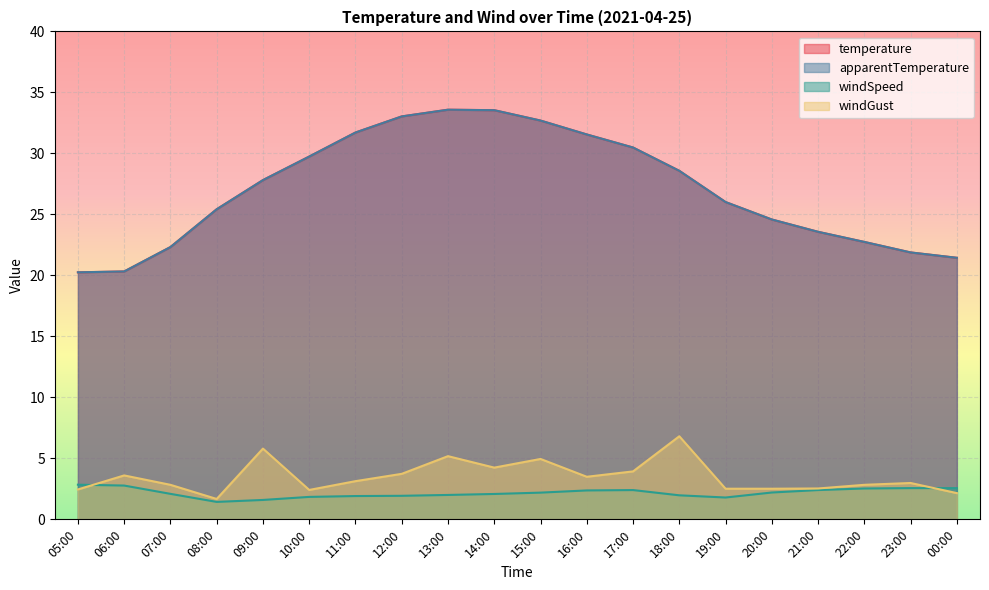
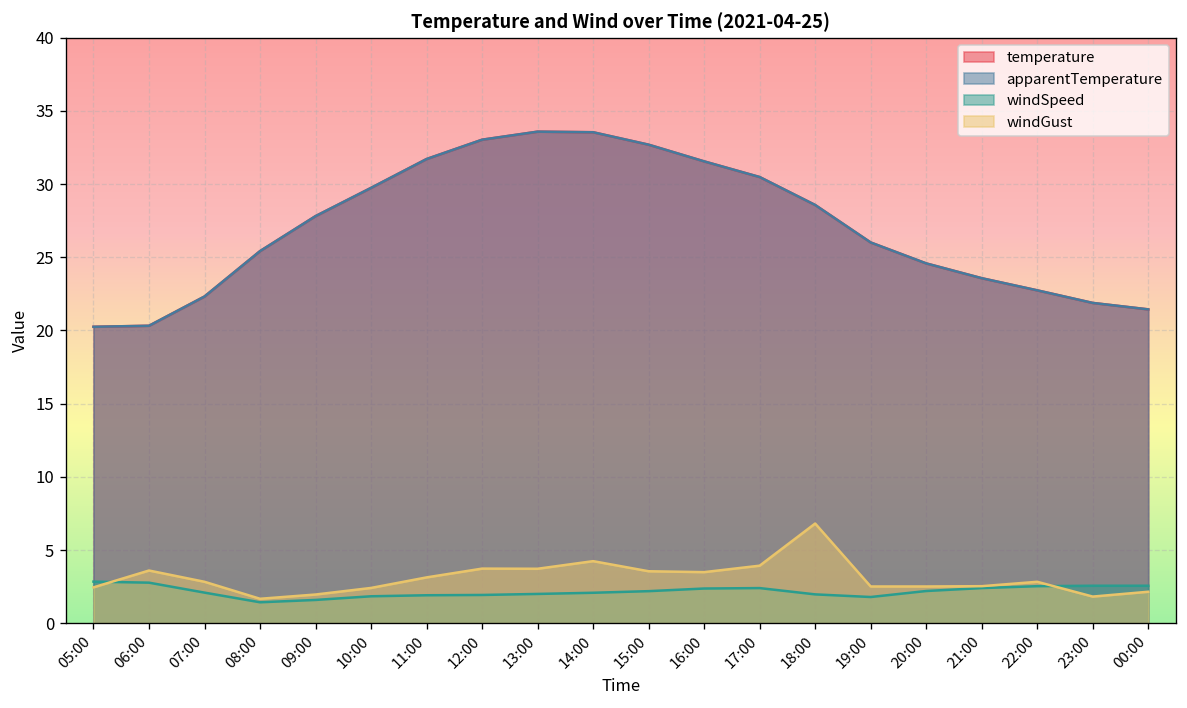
  {
    "windGust": {
      "05:00": 2.5,
      "06:00": 3.6,
      "07:00": 2.8,
      "08:00": 1.7,
-     "09:00": 5.8,
+     "09:00": 2.0,
      "10:00": 2.4,
      "11:00": 3.1,
      "12:00": 3.7,
-     "13:00": 5.2,
+     "13:00": 3.7,
      "14:00": 4.2,
-     "15:00": 5.0,
+     "15:00": 3.6,
      "16:00": 3.5,
      "17:00": 3.9,
      "18:00": 6.8,
      "19:00": 2.5,
      "20:00": 2.5,
      "22:00": 2.8,
-     "23:00": 3.0,
+     "23:00": 1.8,
      "00:00": 2.2
    }
  }
